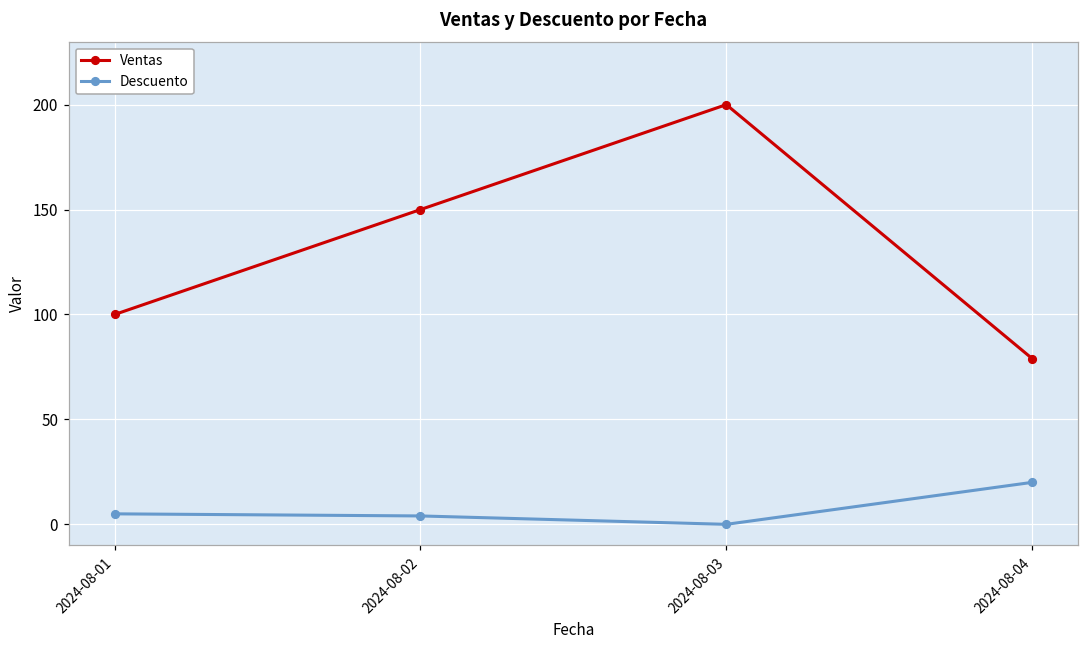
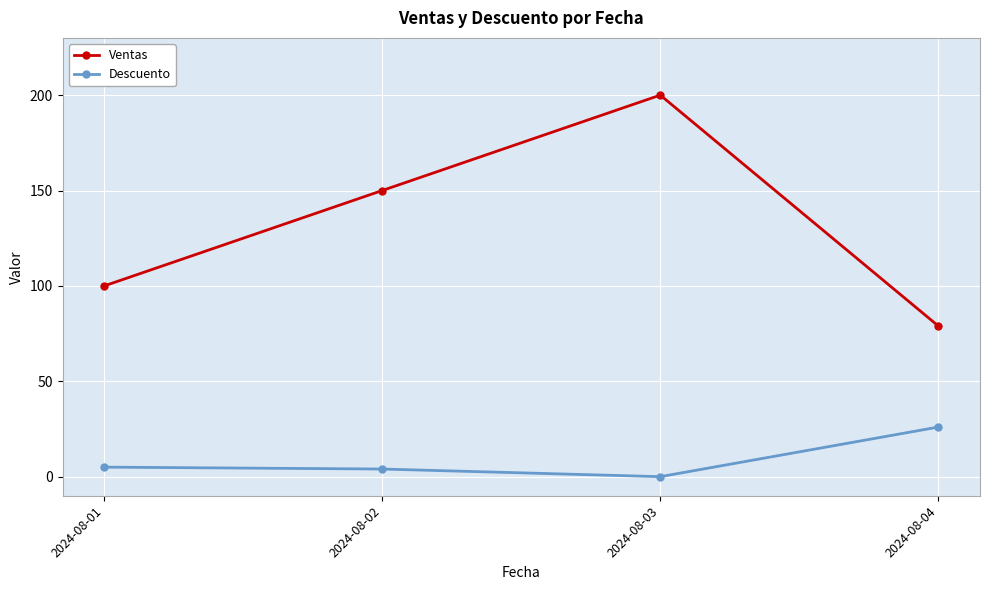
  {
    "Ventas": {
      "2024-08-01": 100,
      "2024-08-02": 150,
      "2024-08-03": 200,
      "2024-08-04": 79
    },
    "Descuento": {
      "2024-08-01": 5,
      "2024-08-02": 4,
      "2024-08-03": 0,
-     "2024-08-04": 20
+     "2024-08-04": 26
    }
  }
